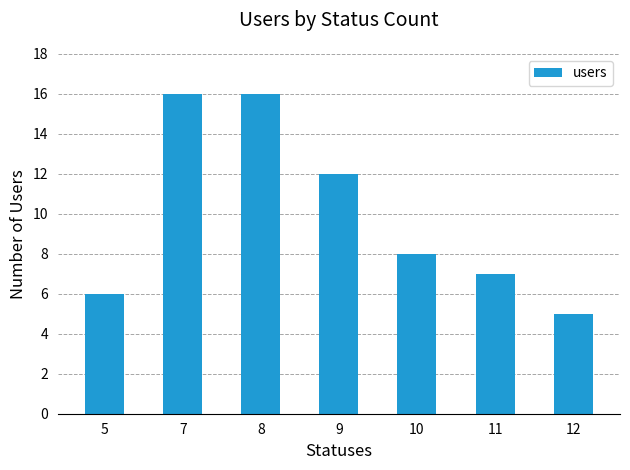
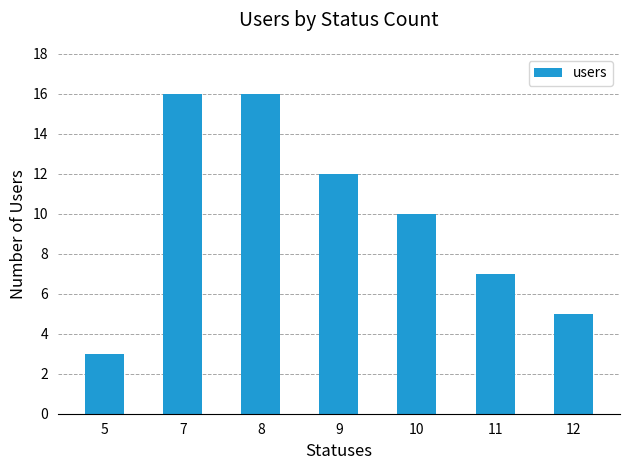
  {
-   "5": 6,
+   "5": 3,
    "7": 16,
    "8": 16,
    "9": 12,
-   "10": 8,
+   "10": 10,
    "11": 7,
    "12": 5
  }
